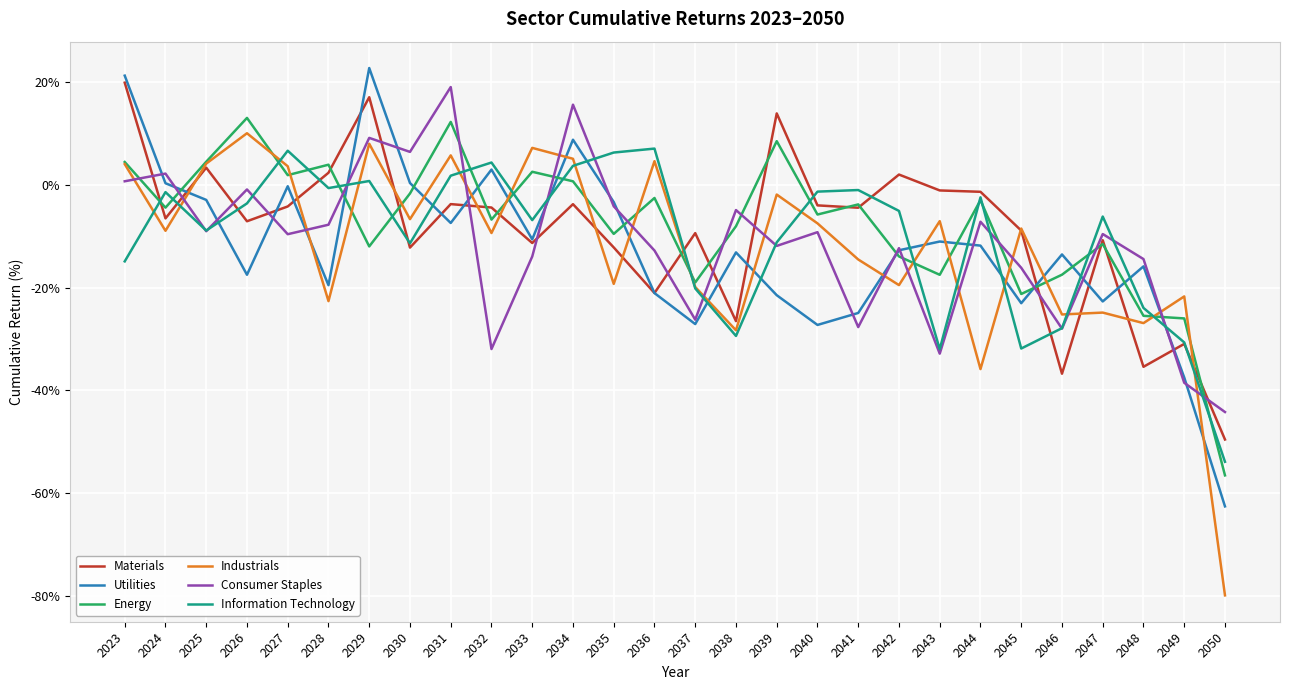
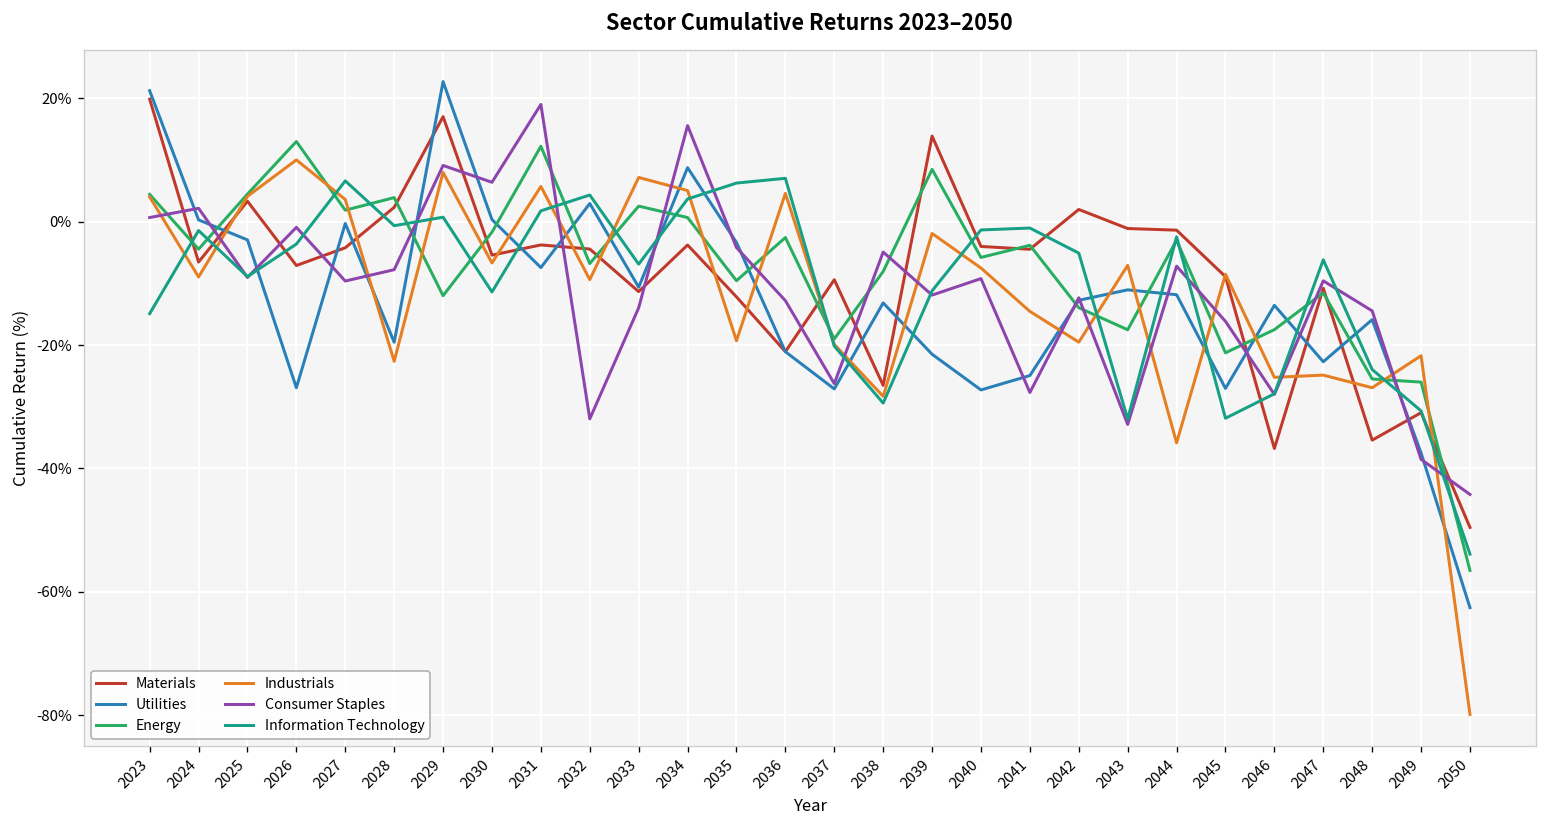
  {
    "Materials": {
      "2023": "20%",
      "2024": "-7%",
      "2025": "3%",
      "2026": "-7%",
      "2027": "-4%",
      "2028": "2%",
      "2029": "17%",
-     "2030": "-12%",
+     "2030": "-5%",
      "2031": "-4%",
      "2032": "-4%",
      "2033": "-11%",
      "2034": "-4%",
      "2035": "-12%",
      "2037": "-9%",
      "2038": "-27%",
      "2039": "14%",
      "2040": "-4%",
      "2041": "-4%",
      "2042": "2%",
      "2043": "-1%",
      "2044": "-1%",
      "2046": "-37%",
      "2047": "-11%",
      "2048": "-35%",
      "2050": "-50%"
    },
    "Utilities": {
      "2023": "21%",
      "2024": "0%",
      "2025": "-3%",
-     "2026": "-18%",
+     "2026": "-27%",
      "2027": "0%",
      "2028": "-20%",
      "2029": "23%",
      "2030": "0%",
      "2031": "-7%",
      "2032": "3%",
      "2033": "-11%",
      "2034": "9%",
      "2035": "-3%",
      "2037": "-27%",
      "2038": "-13%",
      "2039": "-21%",
      "2040": "-27%",
      "2041": "-25%",
      "2043": "-11%",
      "2044": "-12%",
-     "2045": "-23%",
+     "2045": "-27%",
      "2046": "-14%",
      "2047": "-23%",
      "2048": "-16%",
      "2049": "-37%",
      "2050": "-63%"
    },
    "Industrials": {
      "2024": "-9%",
      "2026": "10%",
      "2027": "4%",
      "2028": "-23%",
      "2029": "8%",
      "2030": "-7%",
      "2031": "6%",
      "2032": "-9%",
      "2033": "7%",
      "2034": "5%",
      "2035": "-19%",
      "2036": "5%",
      "2038": "-28%",
      "2039": "-2%",
      "2040": "-8%",
      "2041": "-15%",
      "2042": "-20%",
      "2043": "-7%",
      "2044": "-36%",
      "2046": "-25%",
      "2047": "-25%",
      "2048": "-27%",
      "2049": "-22%",
      "2050": "-80%"
    },
    "Consumer Staples": {
      "2023": "1%",
      "2024": "2%",
      "2026": "-1%",
      "2027": "-10%",
      "2028": "-8%",
      "2029": "9%",
      "2030": "6%",
      "2031": "19%",
      "2032": "-32%",
      "2033": "-14%",
      "2034": "16%",
      "2035": "-4%",
      "2036": "-13%",
      "2037": "-26%",
      "2038": "-5%",
      "2039": "-12%",
      "2040": "-9%",
      "2041": "-28%",
      "2043": "-33%",
      "2044": "-7%",
      "2045": "-16%",
      "2047": "-10%",
      "2048": "-14%",
      "2049": "-39%",
      "2050": "-44%"
    }
  }
